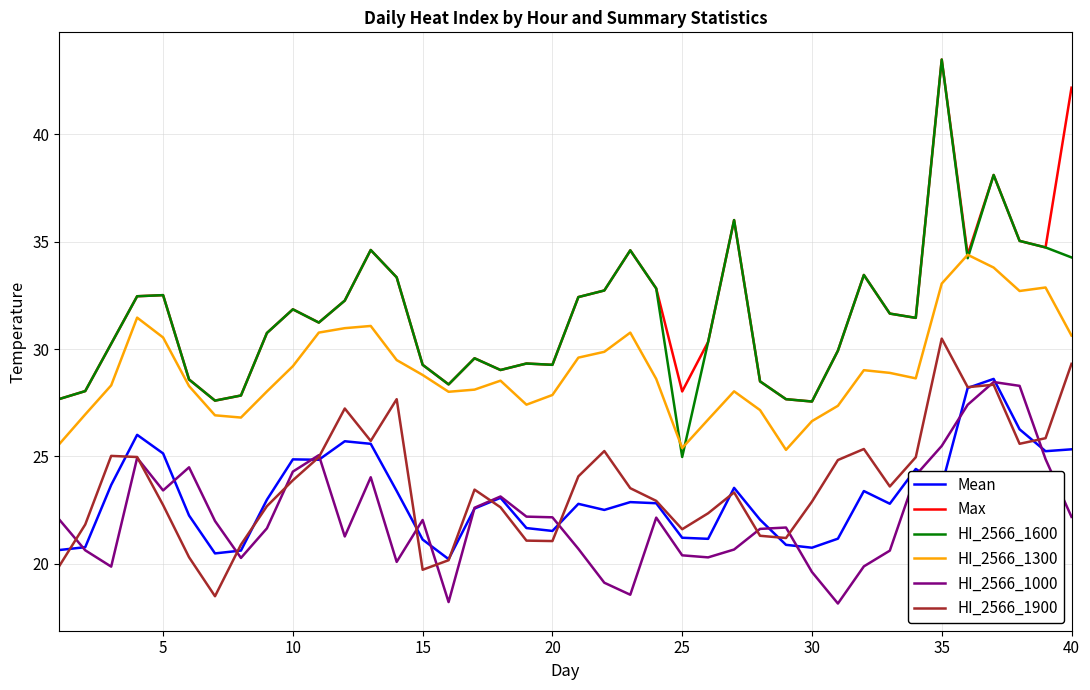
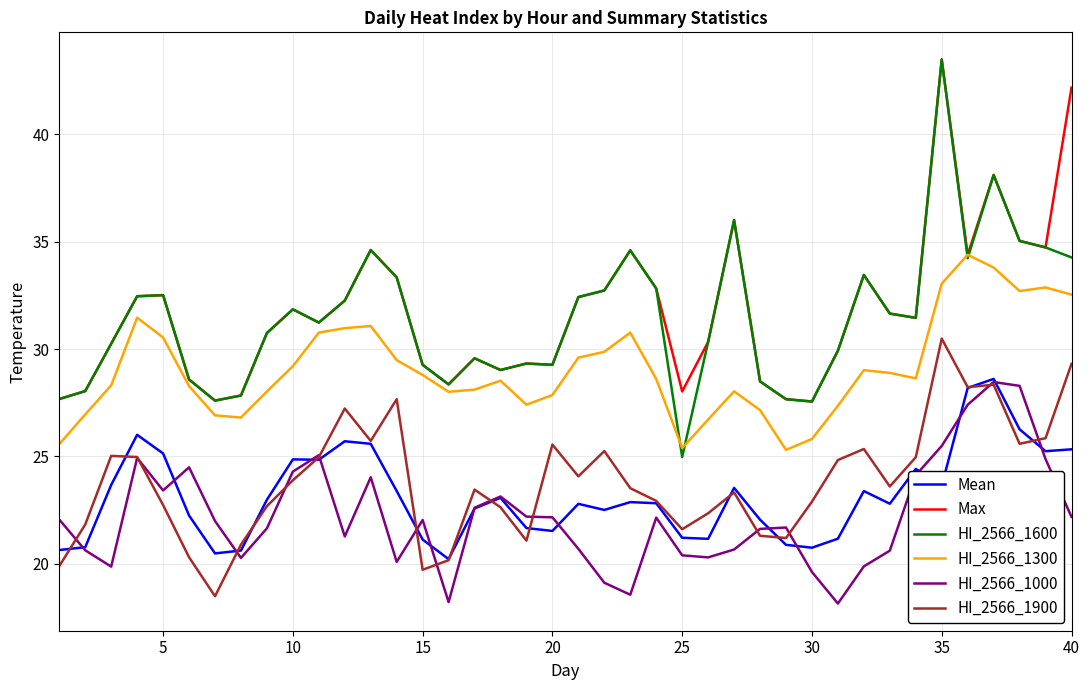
  {
    "Mean": {
      "5": 25.1,
      "10": 24.9,
      "15": 21.1,
      "20": 21.5,
      "25": 21.2,
      "30": 20.8,
      "40": 25.3
    },
    "Max": {
      "25": 28.0,
      "40": 42.2
    },
    "HI_2566_1600": {
      "25": 25.0,
      "40": 34.3
    },
    "HI_2566_1300": {
      "5": 30.5,
      "10": 29.2,
      "15": 28.8,
      "20": 27.9,
      "25": 25.4,
-     "30": 26.6,
+     "30": 25.8,
      "35": 33.0,
-     "40": 30.6
+     "40": 32.5
    },
    "HI_2566_1000": {
      "5": 23.4,
      "10": 24.3,
      "15": 22.0,
      "20": 22.2,
      "25": 20.4,
      "30": 19.6,
      "35": 25.5,
      "40": 22.2
    },
    "HI_2566_1900": {
      "5": 22.7,
      "10": 23.9,
      "15": 19.7,
-     "20": 21.1,
+     "20": 25.6,
      "25": 21.6,
      "30": 22.9,
      "35": 30.5,
      "40": 29.3
    }
  }
